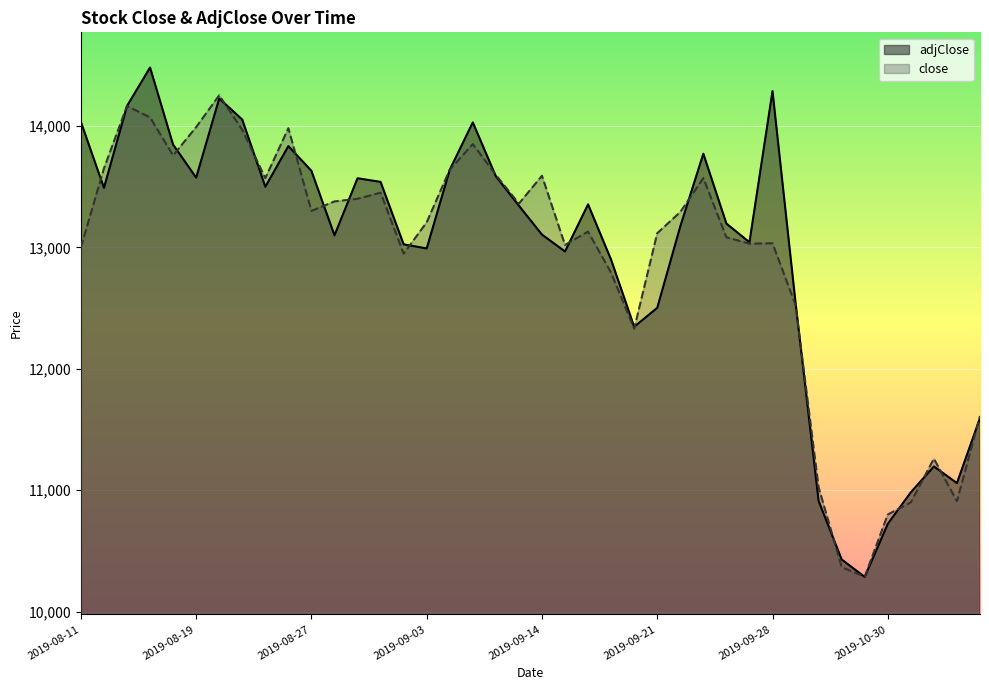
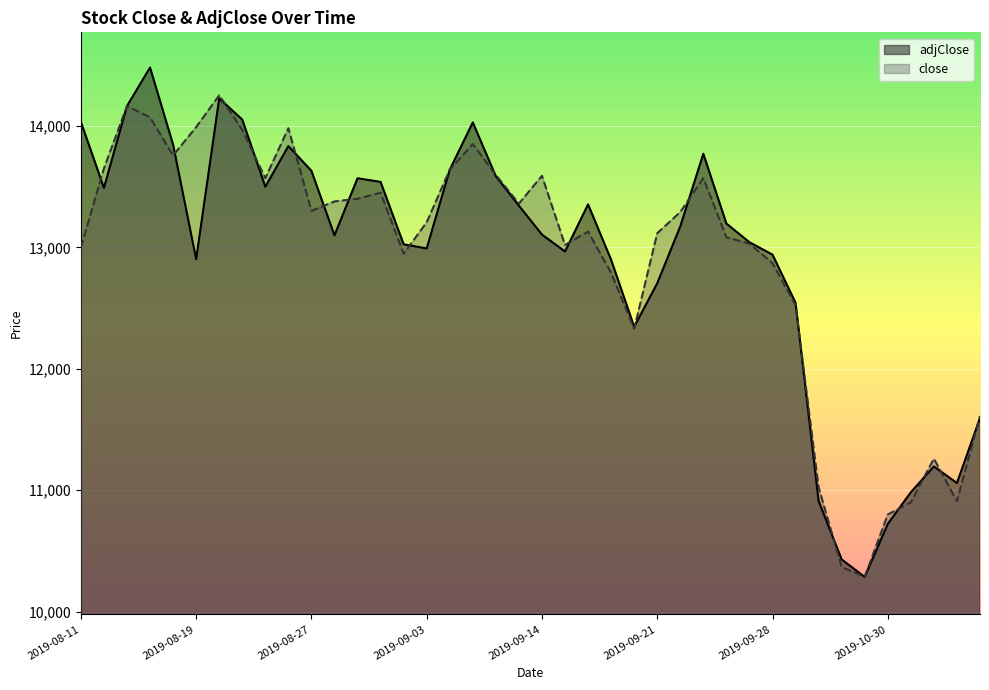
  {
    "adjClose": {
      "2019-08-11": "14,030",
-     "2019-08-19": "13,570",
+     "2019-08-19": "12,900",
      "2019-08-27": "13,630",
      "2019-09-03": "12,990",
      "2019-09-14": "13,110",
-     "2019-09-21": "12,500",
-     "2019-09-28": "14,290",
+     "2019-09-21": "12,700",
+     "2019-09-28": "12,940",
      "2019-10-30": "10,720"
    },
    "close": {
      "2019-08-11": "13,000",
      "2019-08-19": "13,990",
      "2019-08-27": "13,300",
      "2019-09-03": "13,210",
      "2019-09-14": "13,590",
      "2019-09-21": "13,120",
-     "2019-09-28": "13,030",
+     "2019-09-28": "12,870",
      "2019-10-30": "10,800"
    }
  }
